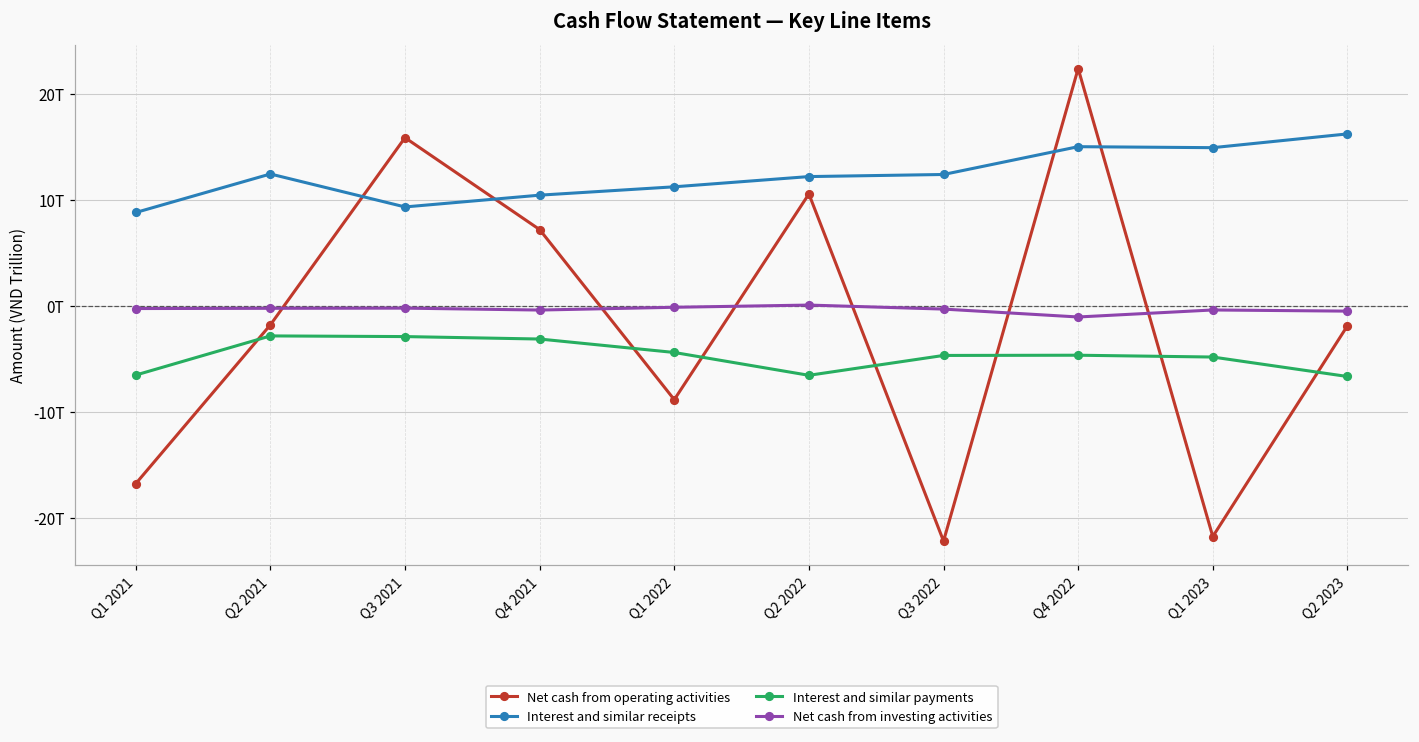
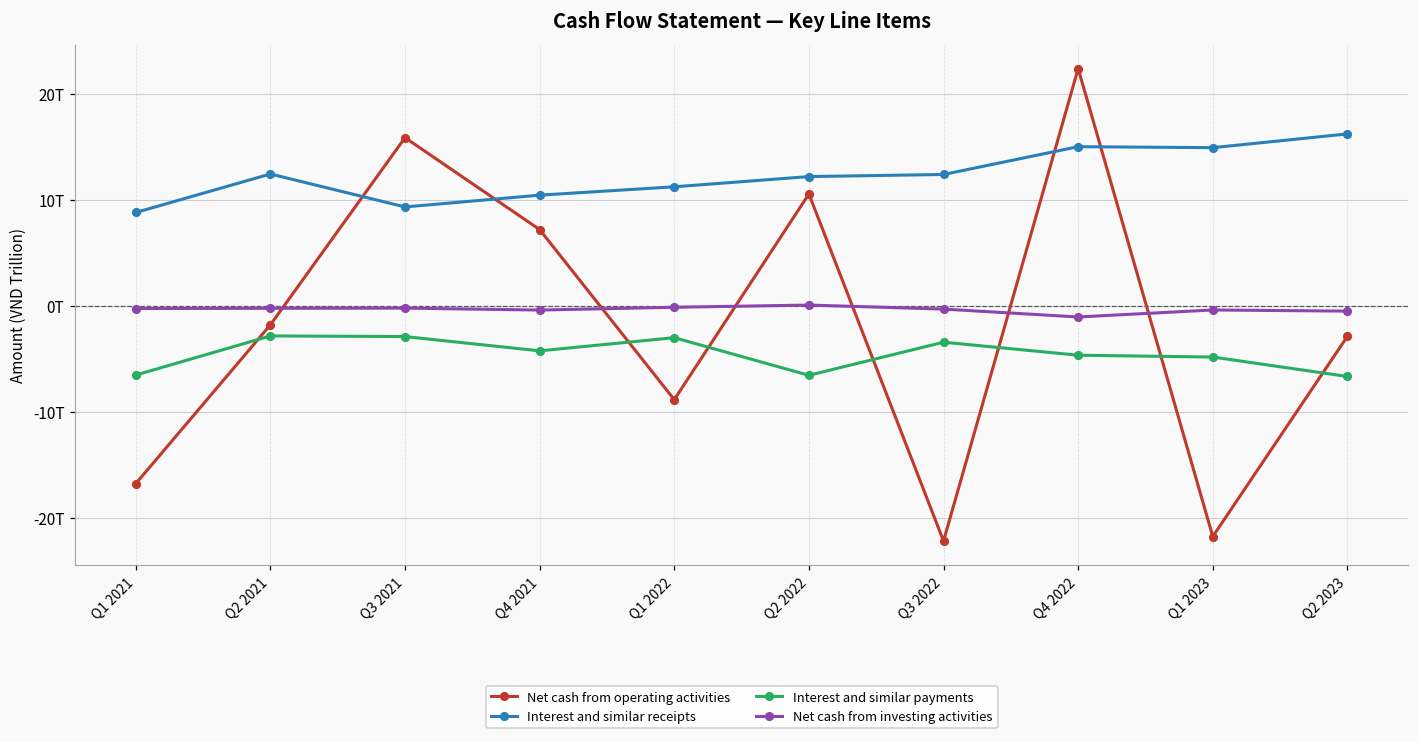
  {
    "Net cash from operating activities": {
      "Q1 2021": "-17T",
      "Q2 2021": "-2T",
      "Q3 2021": "16T",
      "Q4 2021": "7T",
      "Q1 2022": "-9T",
      "Q2 2022": "11T",
      "Q3 2022": "-22T",
      "Q4 2022": "22T",
      "Q1 2023": "-22T",
-     "Q2 2023": "-2T"
+     "Q2 2023": "-3T"
    },
    "Interest and similar receipts": {
      "Q1 2021": "9T",
      "Q2 2021": "12T",
      "Q3 2021": "9T",
      "Q4 2021": "10T",
      "Q1 2022": "11T",
      "Q2 2022": "12T",
      "Q3 2022": "12T",
      "Q4 2022": "15T",
      "Q1 2023": "15T",
      "Q2 2023": "16T"
    },
    "Interest and similar payments": {
      "Q1 2021": "-7T",
      "Q2 2021": "-3T",
      "Q3 2021": "-3T",
-     "Q4 2021": "-3T",
-     "Q1 2022": "-4T",
+     "Q4 2021": "-4T",
+     "Q1 2022": "-3T",
      "Q2 2022": "-7T",
-     "Q3 2022": "-5T",
+     "Q3 2022": "-3T",
      "Q4 2022": "-5T",
      "Q1 2023": "-5T",
      "Q2 2023": "-7T"
    },
    "Net cash from investing activities": {
      "Q1 2021": "0T",
      "Q2 2021": "0T",
      "Q3 2021": "0T",
      "Q4 2021": "0T",
      "Q1 2022": "0T",
      "Q2 2022": "0T",
      "Q3 2022": "0T",
      "Q4 2022": "-1T",
      "Q1 2023": "0T",
      "Q2 2023": "-1T"
    }
  }
